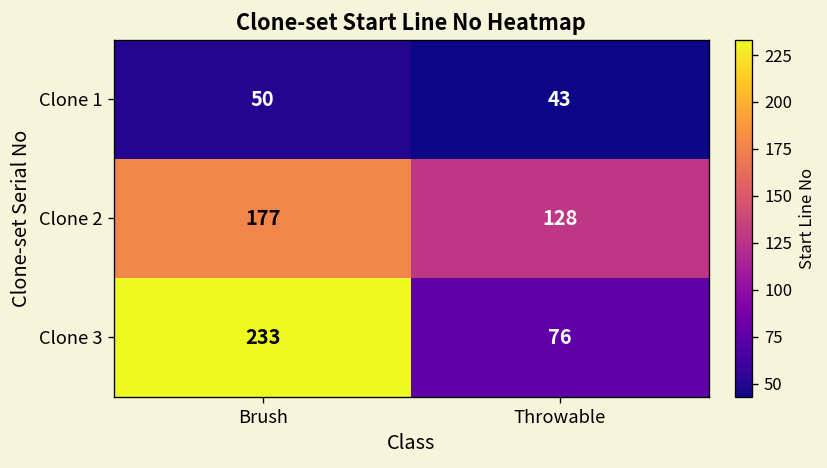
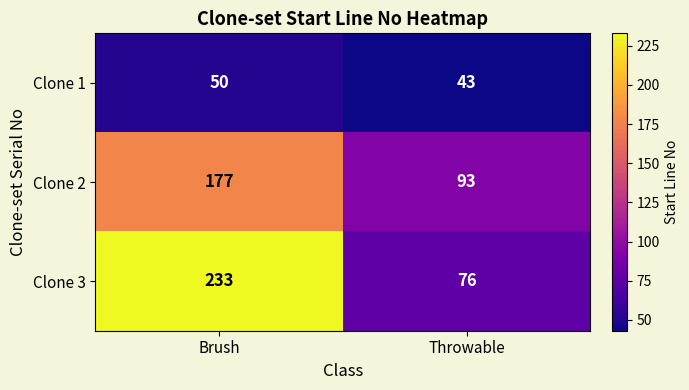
  {
    "Clone 1": {
      "Brush": 50,
      "Throwable": 43
    },
    "Clone 2": {
      "Brush": 177,
-     "Throwable": 128
+     "Throwable": 93
    },
    "Clone 3": {
      "Brush": 233,
      "Throwable": 76
    }
  }
